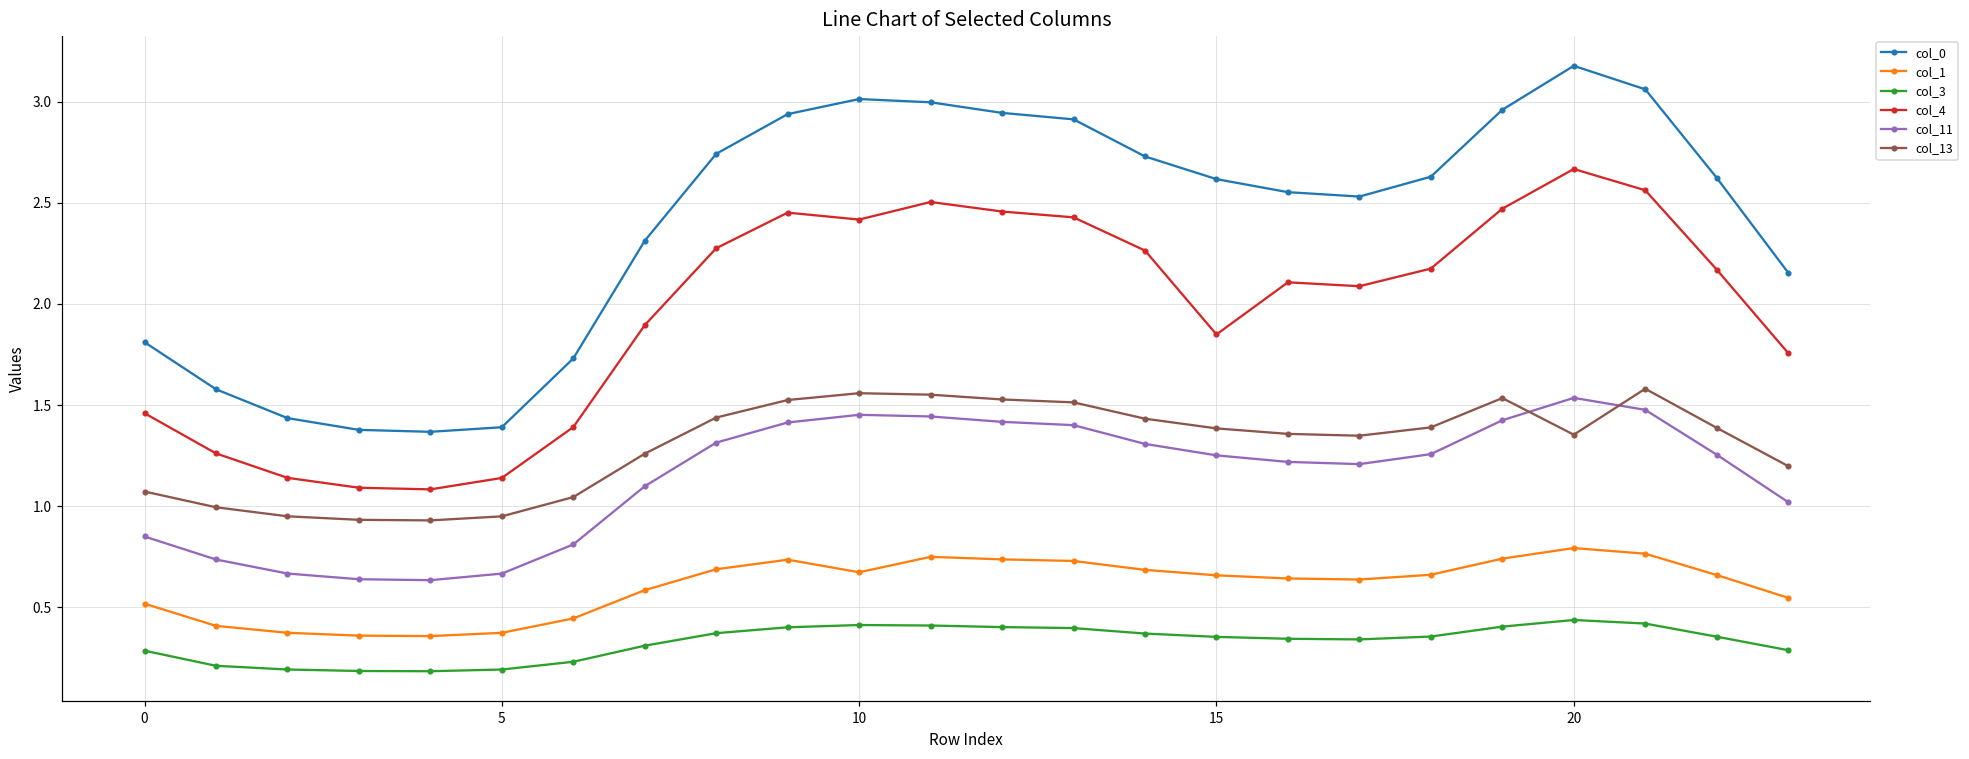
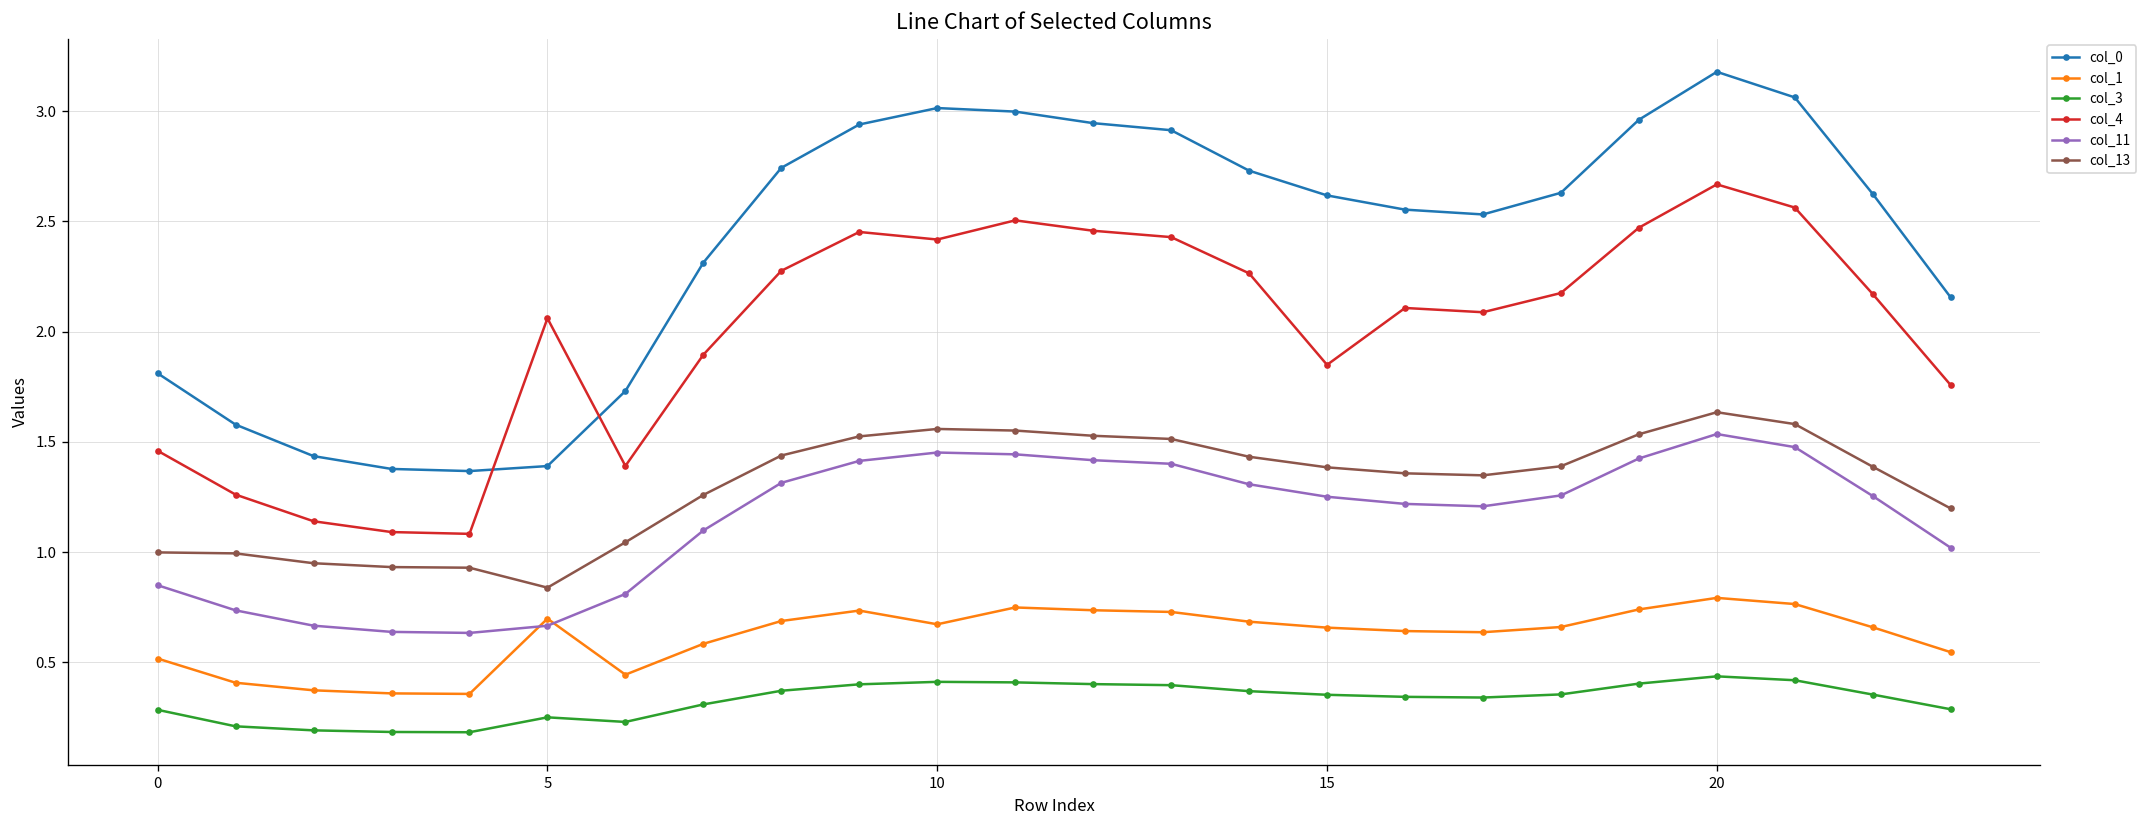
  {
    "col_0": {
      "0": 1.81,
      "5": 1.39,
      "10": 3.01,
      "15": 2.62,
      "20": 3.18
    },
    "col_1": {
      "0": 0.52,
-     "5": 0.37,
+     "5": 0.70,
      "10": 0.67,
      "15": 0.66,
      "20": 0.79
    },
    "col_3": {
      "0": 0.28,
-     "5": 0.19,
+     "5": 0.25,
      "10": 0.41,
      "15": 0.35,
      "20": 0.44
    },
    "col_4": {
      "0": 1.46,
-     "5": 1.14,
+     "5": 2.06,
      "10": 2.42,
      "15": 1.85,
      "20": 2.67
    },
    "col_11": {
      "0": 0.85,
      "5": 0.67,
      "10": 1.45,
      "15": 1.25,
      "20": 1.54
    },
    "col_13": {
-     "0": 1.07,
-     "5": 0.95,
+     "0": 1.00,
+     "5": 0.84,
      "10": 1.56,
      "15": 1.38,
-     "20": 1.35
+     "20": 1.63
    }
  }
